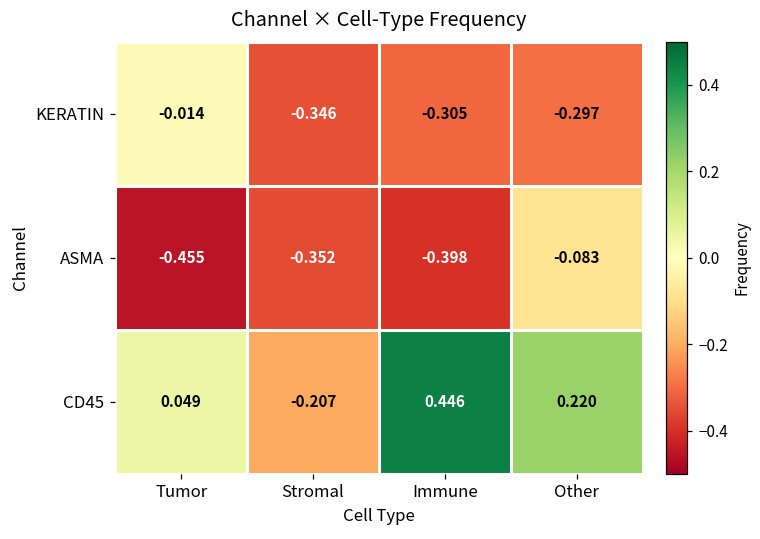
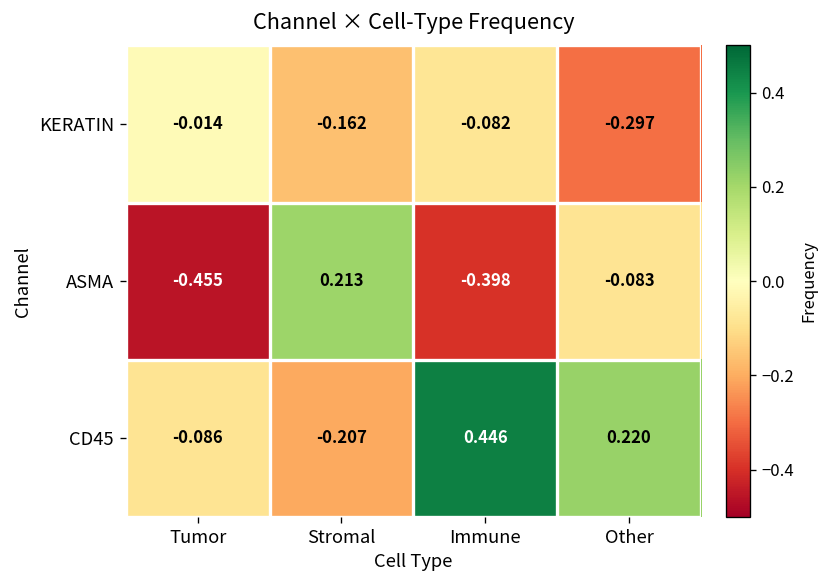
  {
    "KERATIN": {
      "Tumor": -0.014,
-     "Stromal": -0.346,
-     "Immune": -0.305,
+     "Stromal": -0.162,
+     "Immune": -0.082,
      "Other": -0.297
    },
    "ASMA": {
      "Tumor": -0.455,
-     "Stromal": -0.352,
+     "Stromal": 0.213,
      "Immune": -0.398,
      "Other": -0.083
    },
    "CD45": {
-     "Tumor": 0.049,
+     "Tumor": -0.086,
      "Stromal": -0.207,
      "Immune": 0.446,
      "Other": 0.220
    }
  }
